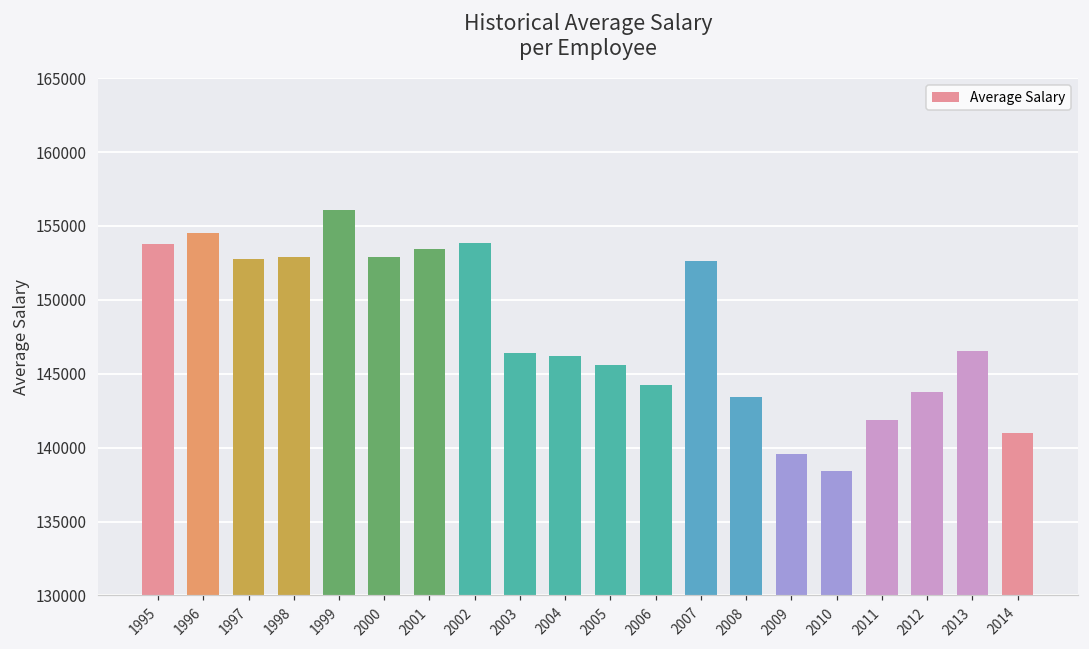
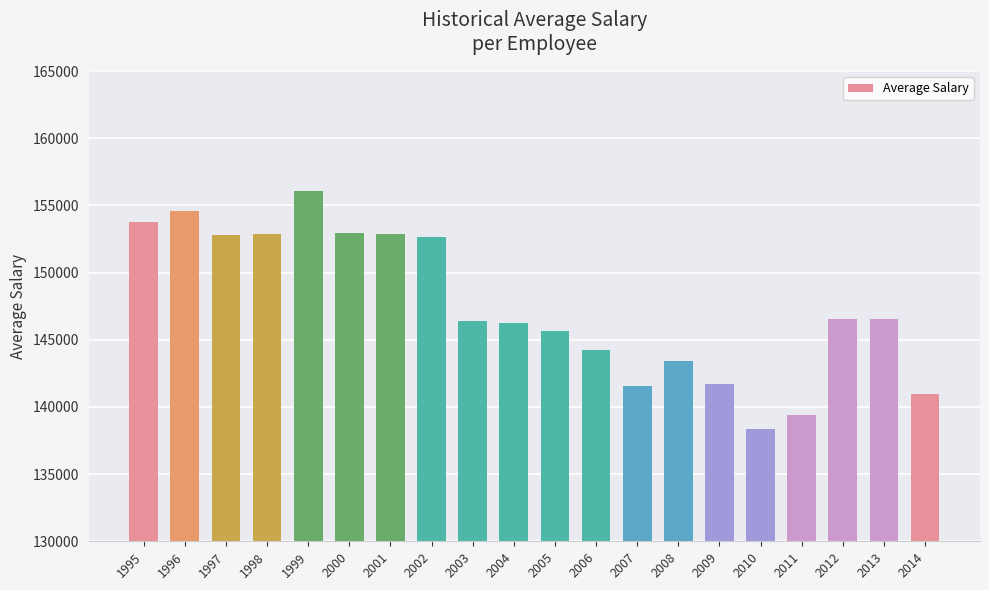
  {
    "1995": 153700,
    "1996": 154600,
    "1997": 152800,
    "1998": 152900,
    "1999": 156100,
    "2000": 152900,
-   "2001": 153500,
-   "2002": 153900,
+   "2001": 152900,
+   "2002": 152600,
    "2003": 146400,
    "2004": 146200,
    "2005": 145600,
    "2006": 144300,
-   "2007": 152600,
+   "2007": 141600,
    "2008": 143400,
-   "2009": 139600,
+   "2009": 141700,
    "2010": 138400,
-   "2011": 141900,
-   "2012": 143800,
+   "2011": 139400,
+   "2012": 146500,
    "2013": 146500,
    "2014": 141000
  }
